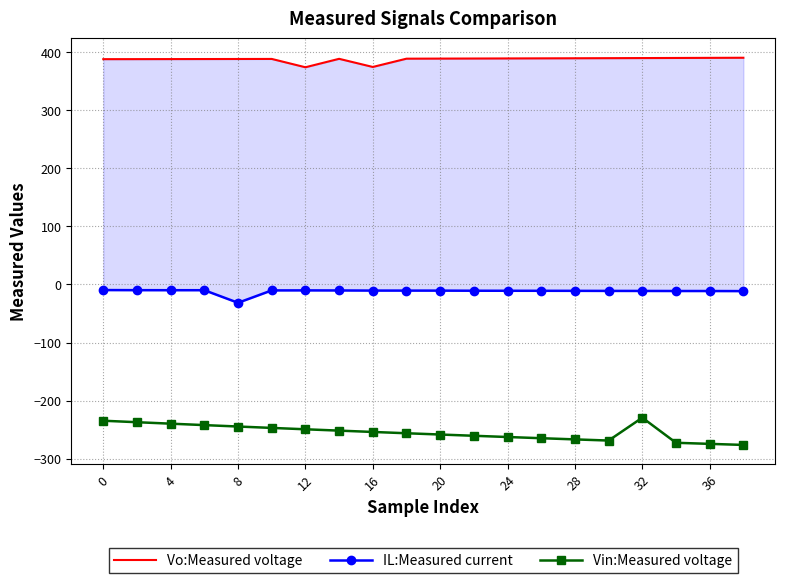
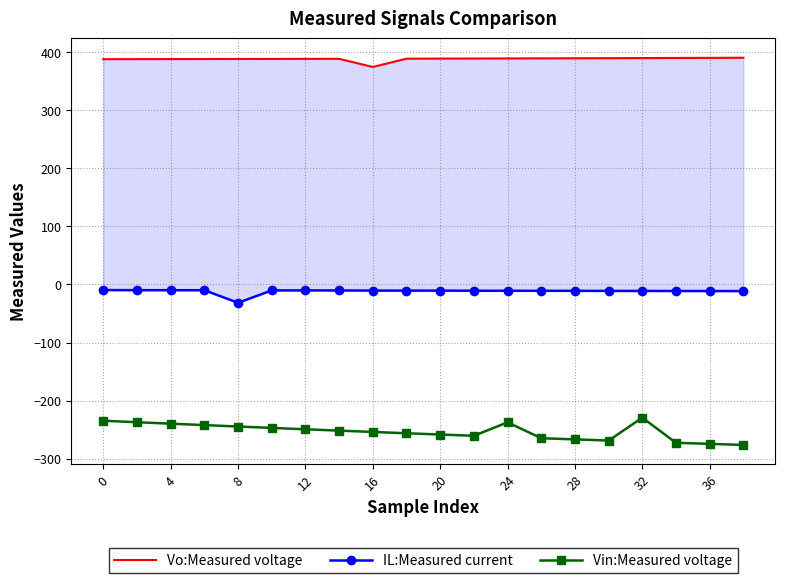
  {
    "Vo:Measured voltage": {
      "0": 390,
      "4": 390,
      "8": 390,
-     "12": 370,
+     "12": 390,
      "16": 370,
      "20": 390,
      "24": 390,
      "28": 390,
      "32": 390,
      "36": 390
    },
    "IL:Measured current": {
      "0": -10,
      "4": -10,
      "8": -30,
      "12": -10,
      "16": -10,
      "20": -10,
      "24": -10,
      "28": -10,
      "32": -10,
      "36": -10
    },
    "Vin:Measured voltage": {
      "0": -230,
      "4": -240,
      "8": -240,
      "12": -250,
      "16": -250,
      "20": -260,
-     "24": -260,
+     "24": -240,
      "28": -270,
      "32": -230,
      "36": -270
    }
  }
